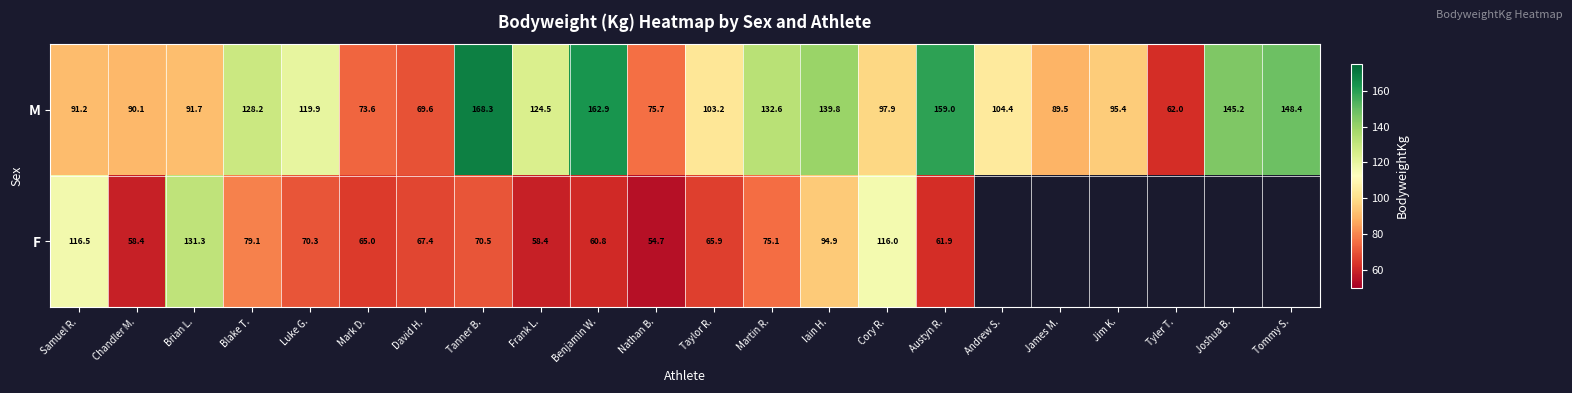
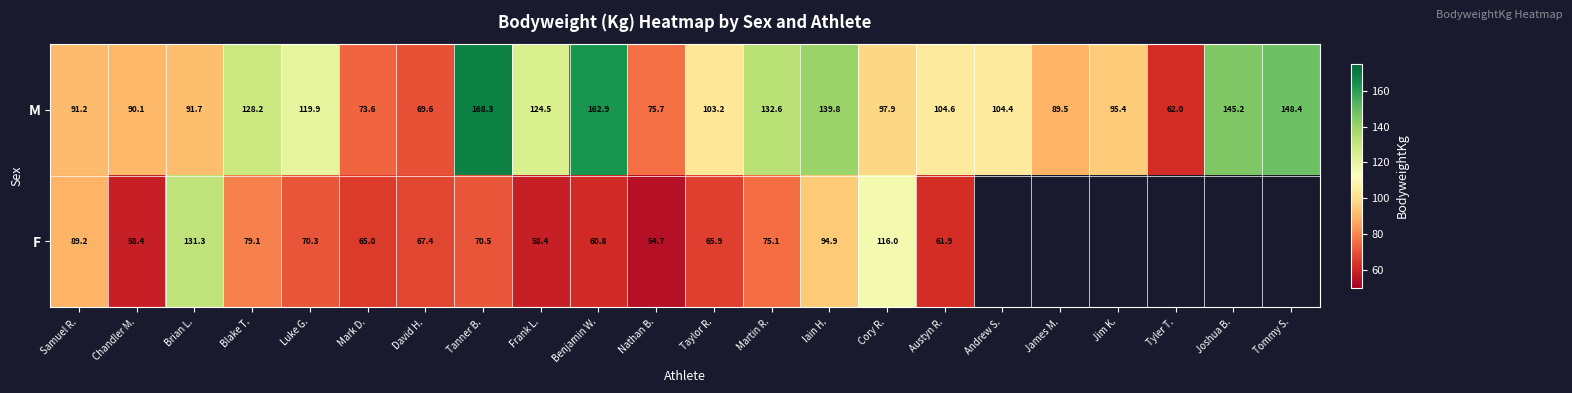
  {
    "M": {
      "Samuel R.": 91.2,
      "Chandler M.": 90.1,
      "Brian L.": 91.7,
      "Blake T.": 128.2,
      "Luke G.": 119.9,
      "Mark D.": 73.6,
      "David H.": 69.6,
      "Tanner B.": 168.3,
      "Frank L.": 124.5,
      "Benjamin W.": 162.9,
      "Nathan B.": 75.7,
      "Taylor R.": 103.2,
      "Martin R.": 132.6,
      "Iain H.": 139.8,
      "Cory R.": 97.9,
-     "Austyn R.": 159.0,
+     "Austyn R.": 104.6,
      "Andrew S.": 104.4,
      "James M.": 89.5,
      "Jim K.": 95.4,
      "Tyler T.": 62.0,
      "Joshua B.": 145.2,
      "Tommy S.": 148.4
    },
    "F": {
-     "Samuel R.": 116.5,
+     "Samuel R.": 89.2,
      "Chandler M.": 58.4,
      "Brian L.": 131.3,
      "Blake T.": 79.1,
      "Luke G.": 70.3,
      "Mark D.": 65.0,
      "David H.": 67.4,
      "Tanner B.": 70.5,
      "Frank L.": 58.4,
      "Benjamin W.": 60.8,
      "Nathan B.": 54.7,
      "Taylor R.": 65.9,
      "Martin R.": 75.1,
      "Iain H.": 94.9,
      "Cory R.": 116.0,
      "Austyn R.": 61.9
    }
  }
